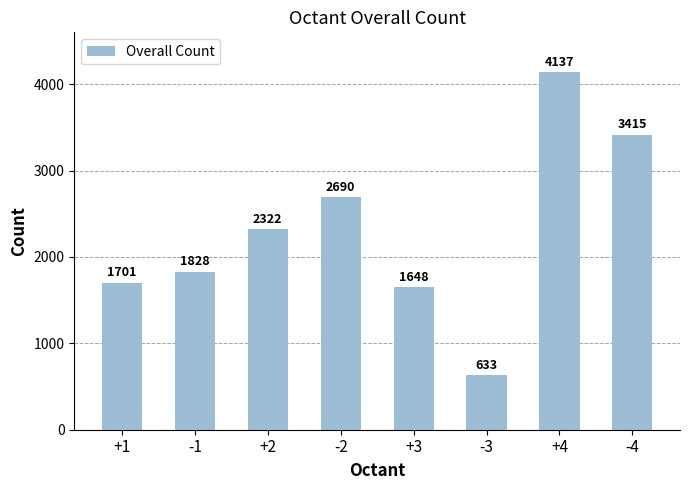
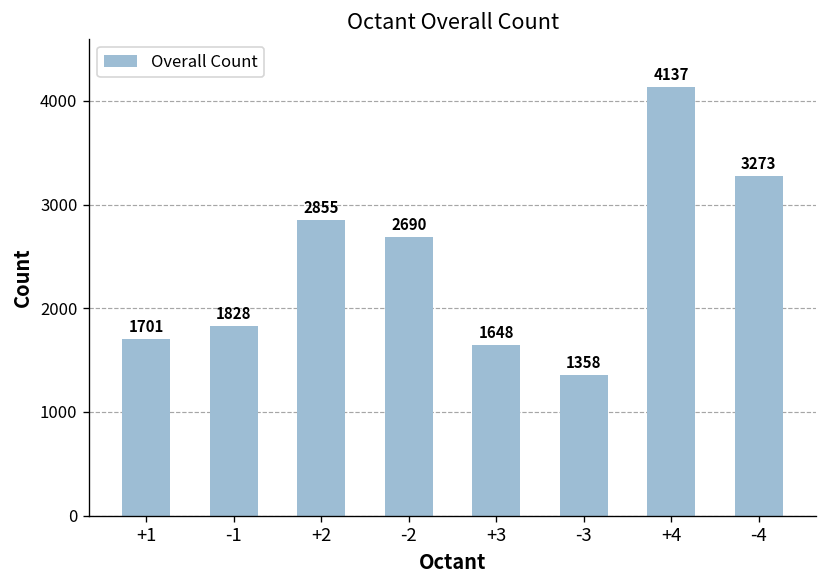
  {
    "+1": 1701,
    "-1": 1828,
-   "+2": 2322,
+   "+2": 2855,
    "-2": 2690,
    "+3": 1648,
-   "-3": 633,
+   "-3": 1358,
    "+4": 4137,
-   "-4": 3415
+   "-4": 3273
  }
